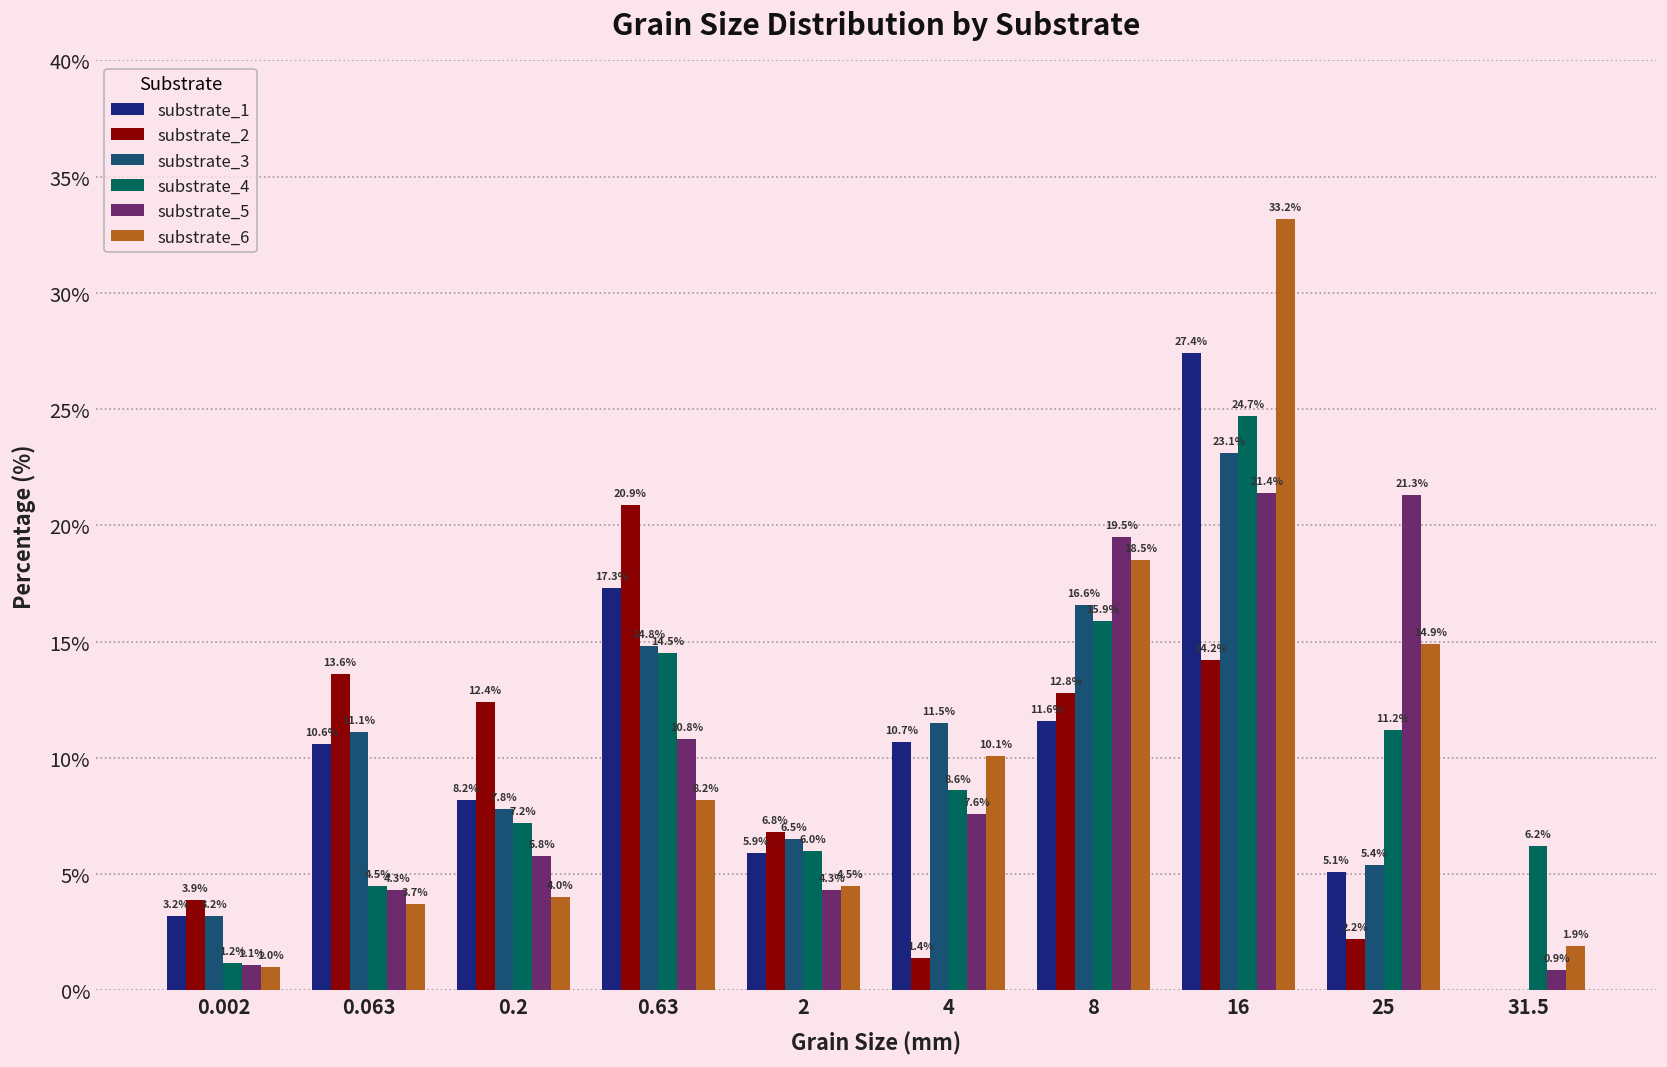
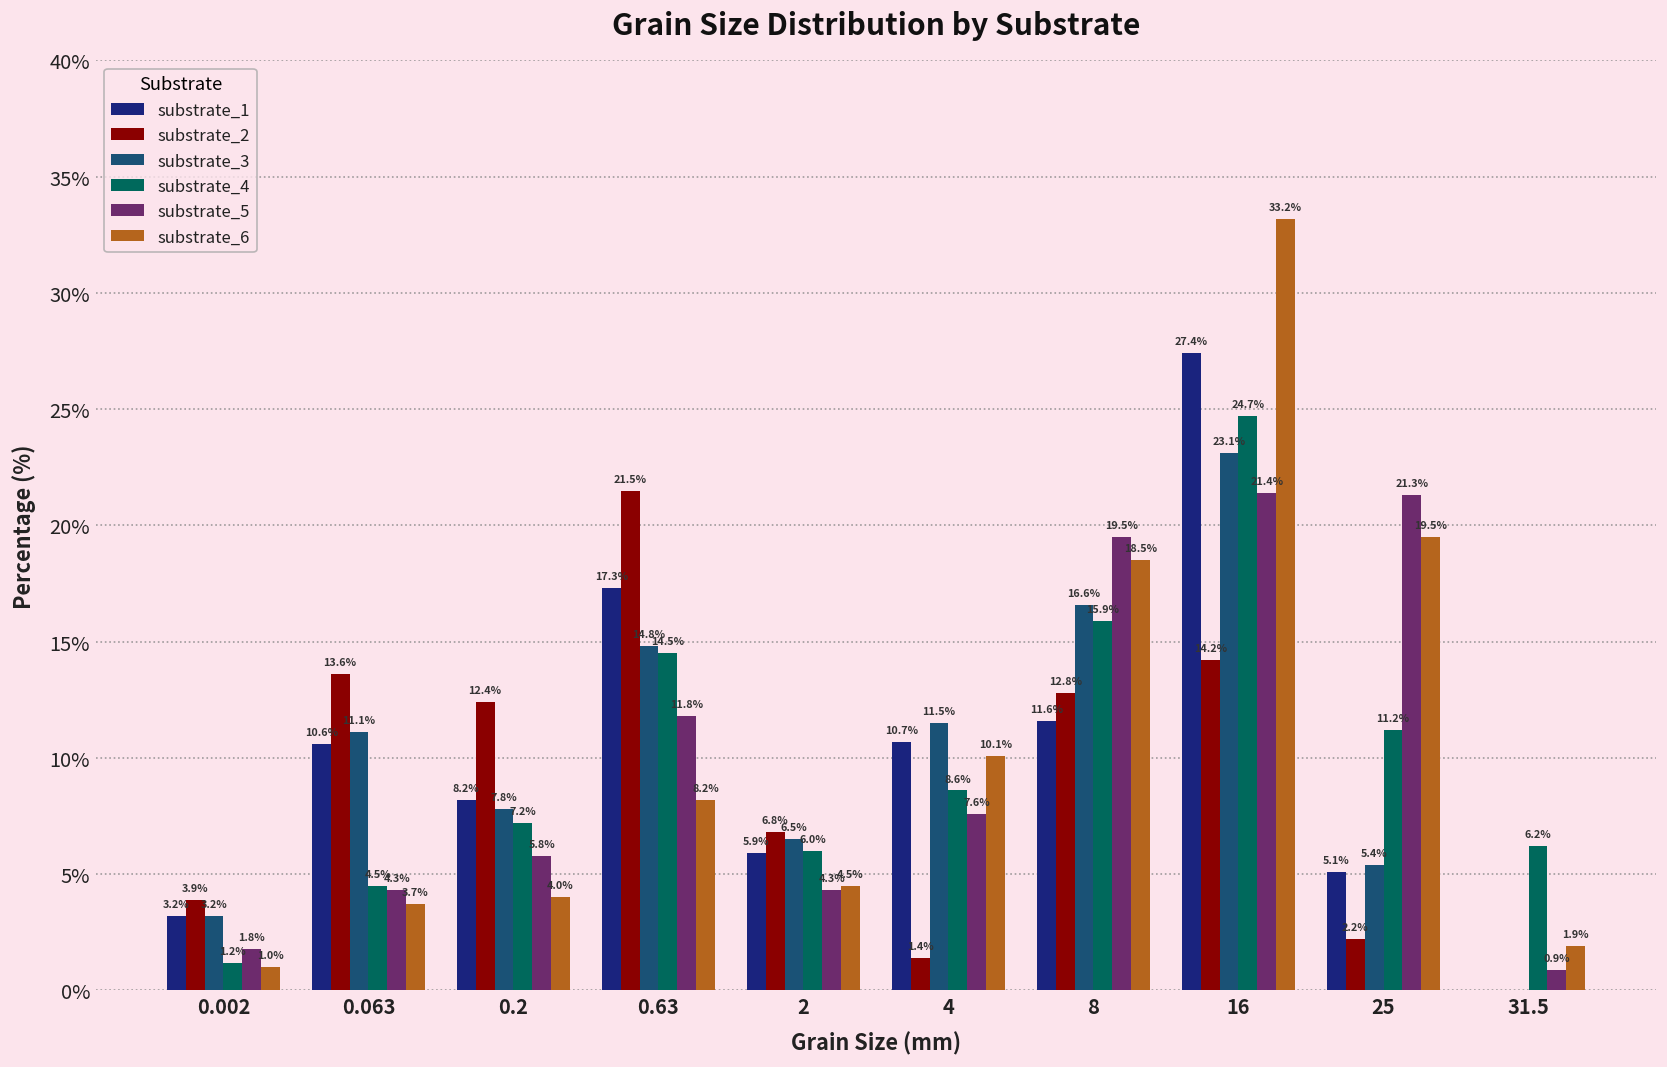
  {
    "substrate_2": {
      "0.002": "3.9%",
      "0.063": "13.6%",
      "0.2": "12.4%",
-     "0.63": "20.9%",
+     "0.63": "21.5%",
      "2": "6.8%",
      "4": "1.4%",
      "8": "12.8%",
      "16": "14.2%",
      "25": "2.2%"
    },
    "substrate_5": {
-     "0.002": "1.1%",
+     "0.002": "1.8%",
      "0.2": "5.8%",
-     "0.63": "10.8%",
+     "0.63": "11.8%",
      "4": "7.6%",
      "8": "19.5%",
      "16": "21.4%",
      "25": "21.3%",
      "31.5": "0.9%"
    },
    "substrate_6": {
      "0.002": "1.0%",
      "0.063": "3.7%",
      "0.2": "4.0%",
      "0.63": "8.2%",
      "4": "10.1%",
      "8": "18.5%",
      "16": "33.2%",
-     "25": "14.9%",
+     "25": "19.5%",
      "31.5": "1.9%"
    }
  }
